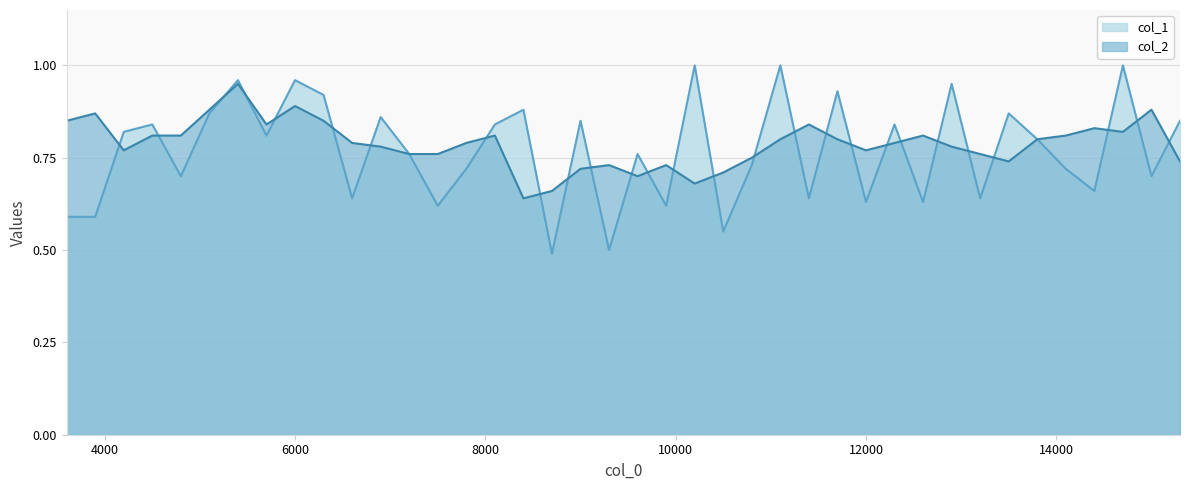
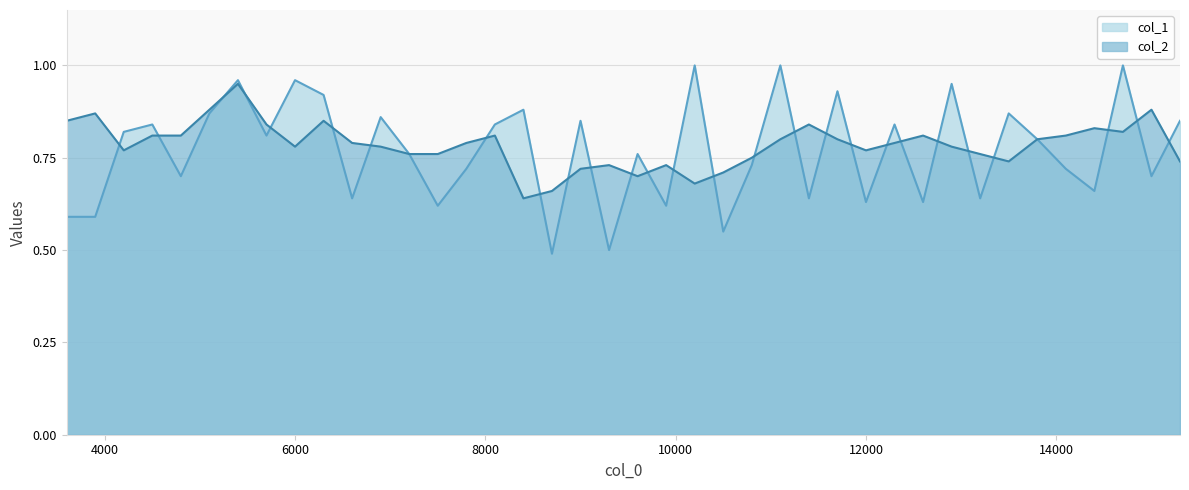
  {
    "col_1": {
      "6000": 0.96,
      "12000": 0.63
    },
    "col_2": {
-     "6000": 0.89,
+     "6000": 0.78,
      "12000": 0.77
    }
  }
